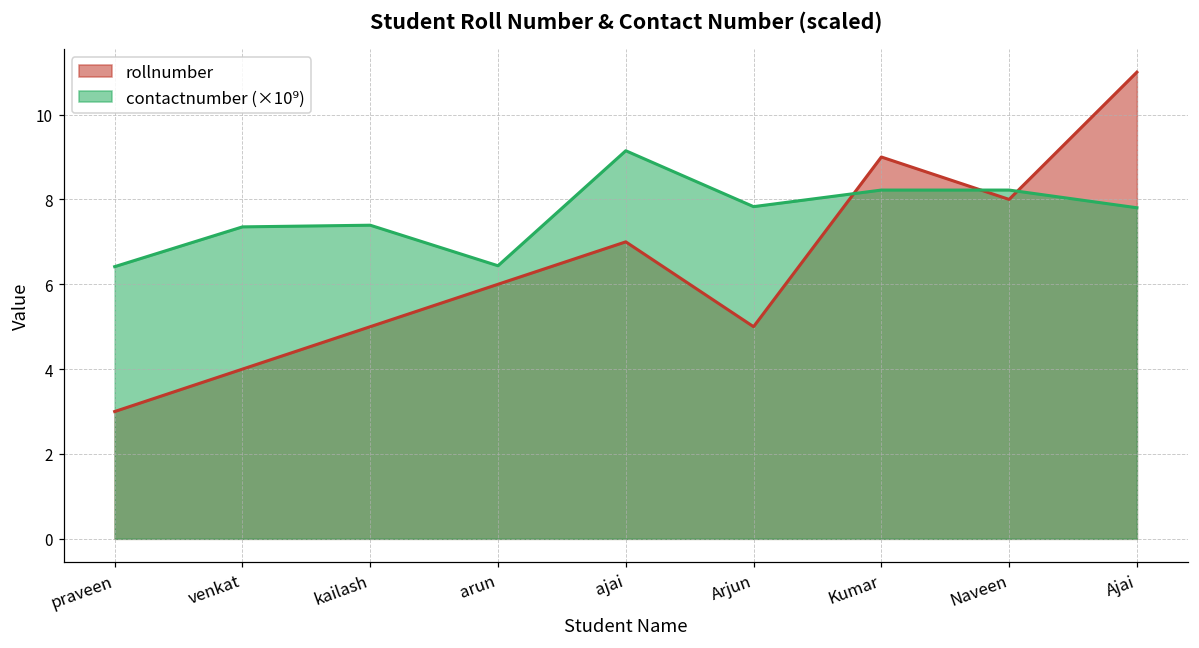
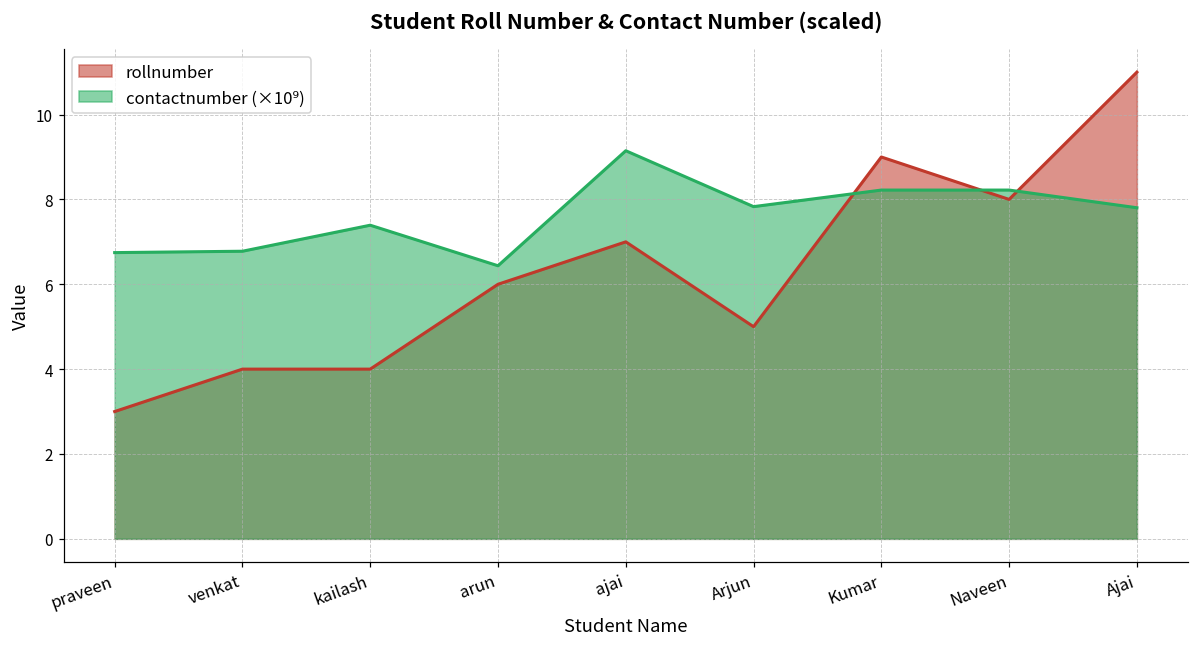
  {
    "rollnumber": {
      "praveen": 3,
      "venkat": 4,
-     "kailash": 5,
+     "kailash": 4,
      "arun": 6,
      "ajai": 7,
      "Arjun": 5,
      "Kumar": 9,
      "Naveen": 8,
      "Ajai": 11
    },
    "contactnumber (×10⁹)": {
-     "praveen": 6.4,
-     "venkat": 7.4,
+     "praveen": 6.7,
+     "venkat": 6.8,
      "kailash": 7.4,
      "arun": 6.4,
      "ajai": 9.1,
      "Arjun": 7.8,
      "Kumar": 8.2,
      "Naveen": 8.2,
      "Ajai": 7.8
    }
  }
